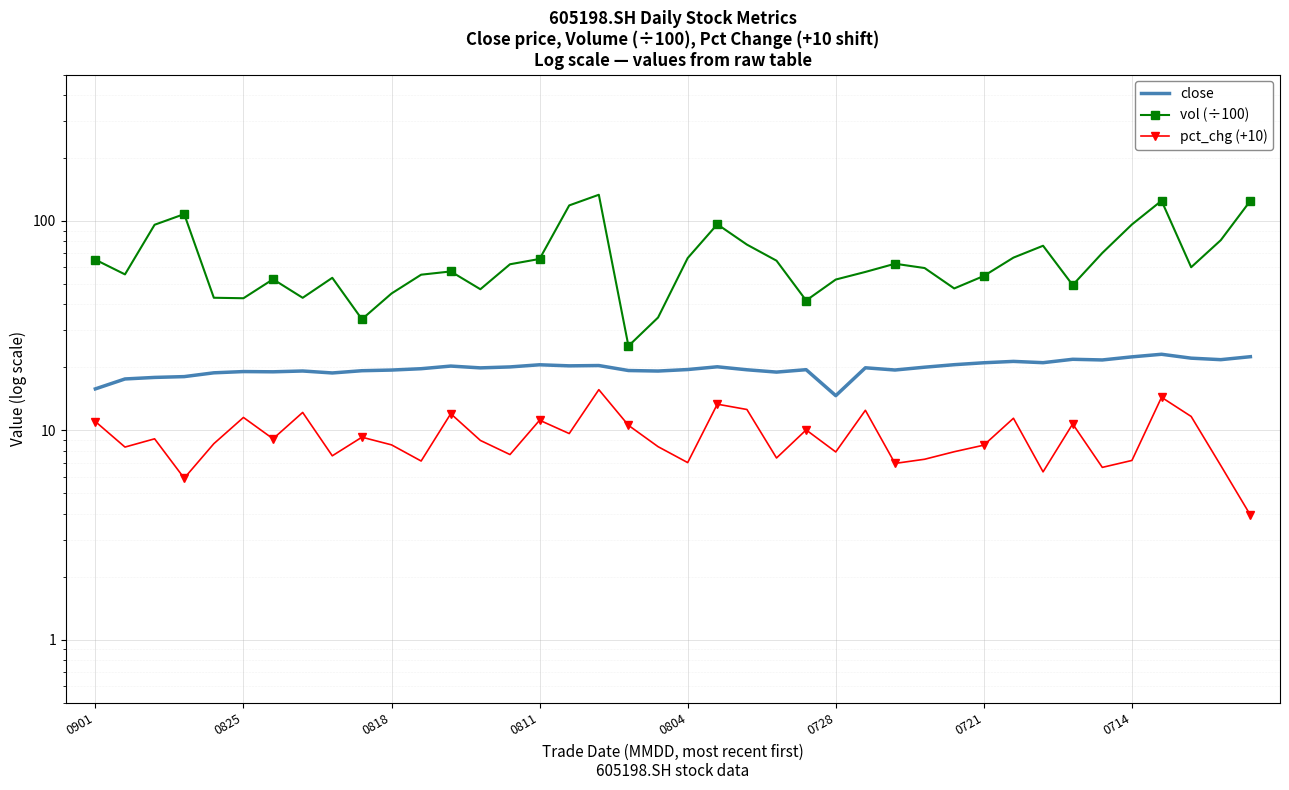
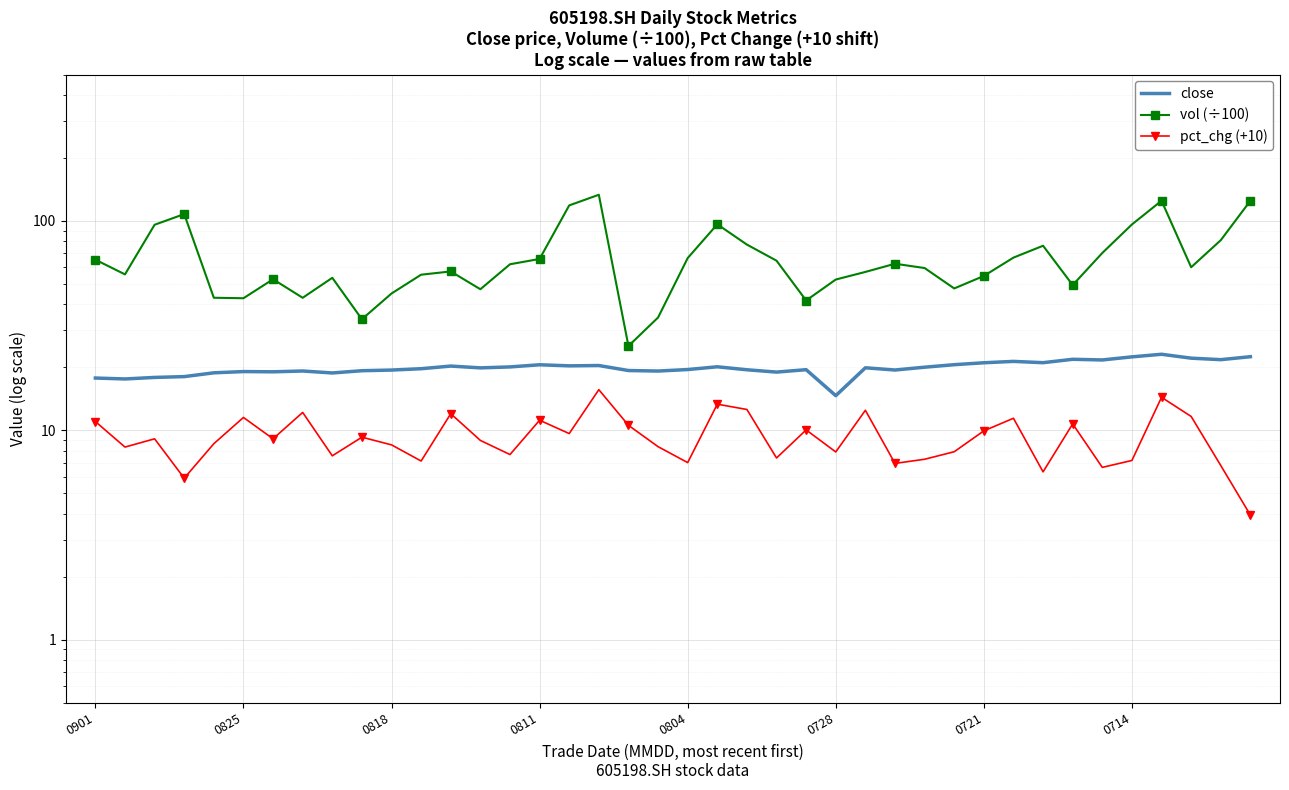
  {
    "close": {
-     "0901": 16,
+     "0901": 18,
      "0825": 19,
      "0818": 19,
      "0811": 21,
      "0804": 20,
      "0728": 15,
      "0721": 21,
      "0714": 22
    },
    "vol (÷100)": {
      "0901": 65,
      "0825": 43,
      "0818": 45,
      "0811": 66,
      "0804": 66,
      "0728": 53,
      "0721": 55,
      "0714": 100
    },
    "pct_chg (+10)": {
      "0901": 11,
      "0825": 12,
      "0818": 8.5,
      "0811": 11,
      "0804": 7.0,
      "0728": 7.9,
-     "0721": 8.5,
+     "0721": 10,
      "0714": 7.2
    }
  }
